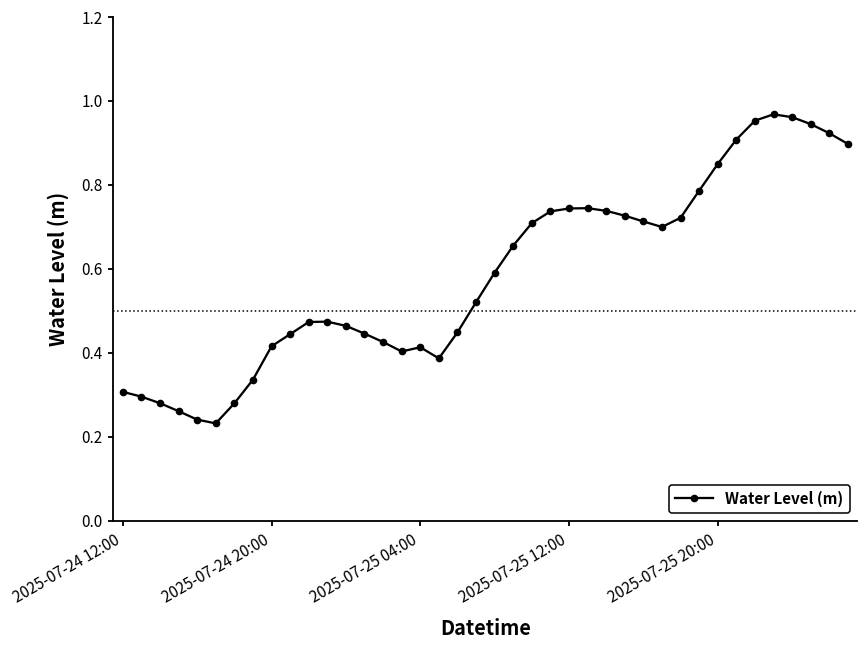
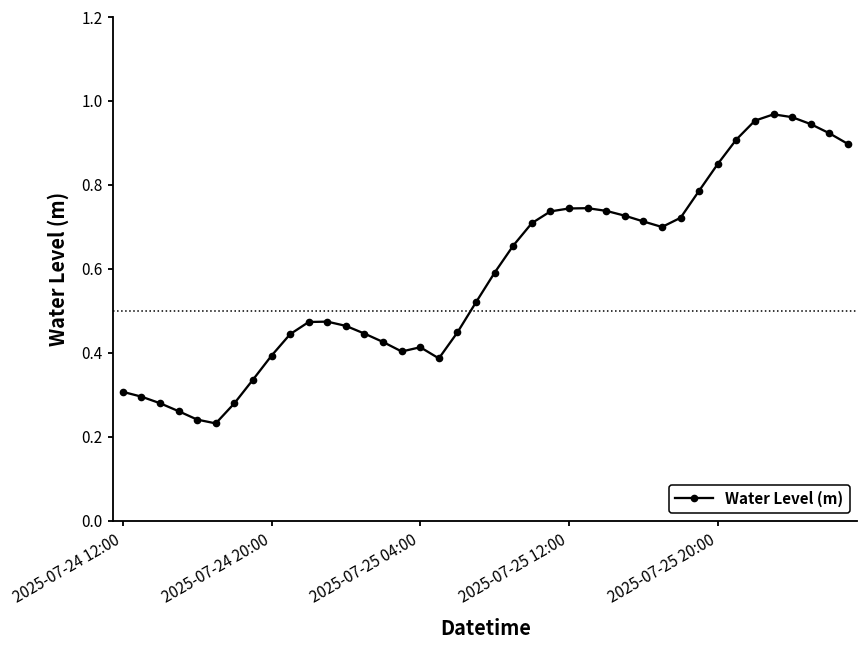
  {
    "2025-07-24 12:00": 0.31,
-   "2025-07-24 20:00": 0.42,
+   "2025-07-24 20:00": 0.39,
    "2025-07-25 04:00": 0.41,
    "2025-07-25 12:00": 0.74,
    "2025-07-25 20:00": 0.85
  }
